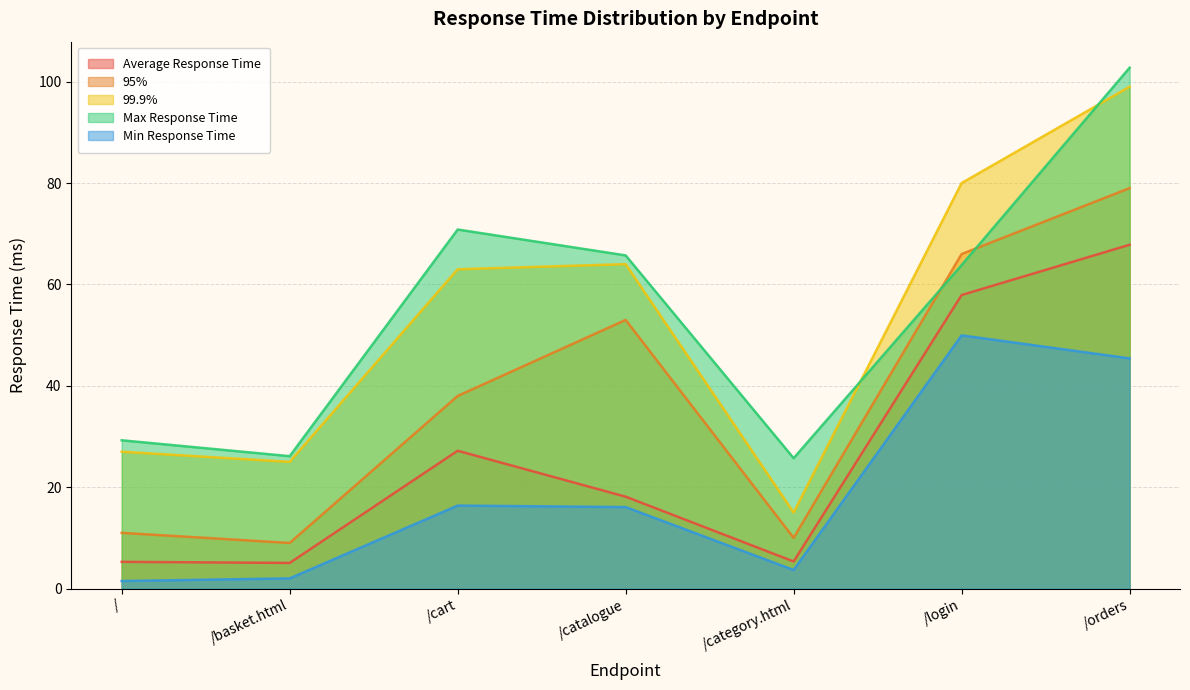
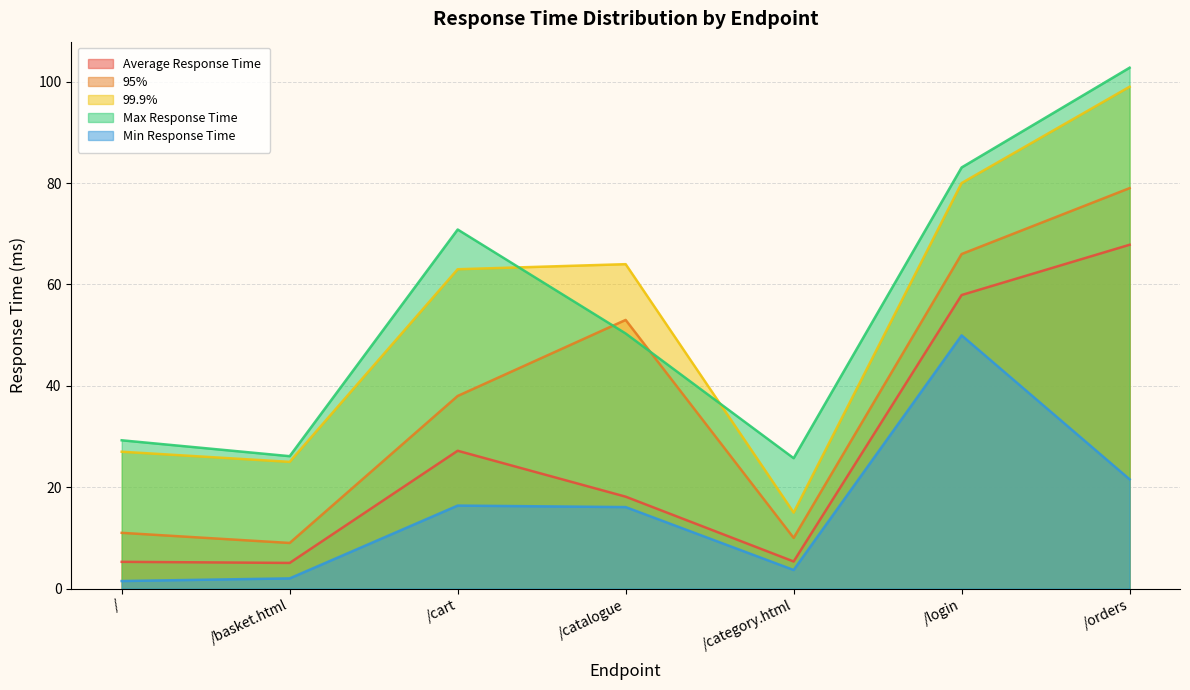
  {
    "Max Response Time": {
      "/": 29,
      "/basket.html": 26,
      "/cart": 71,
-     "/catalogue": 66,
+     "/catalogue": 50,
      "/category.html": 26,
-     "/login": 64,
+     "/login": 83,
      "/orders": 103
    },
    "Min Response Time": {
      "/": 1,
      "/basket.html": 2,
      "/cart": 16,
      "/catalogue": 16,
      "/category.html": 4,
      "/login": 50,
-     "/orders": 45
+     "/orders": 22
    }
  }
